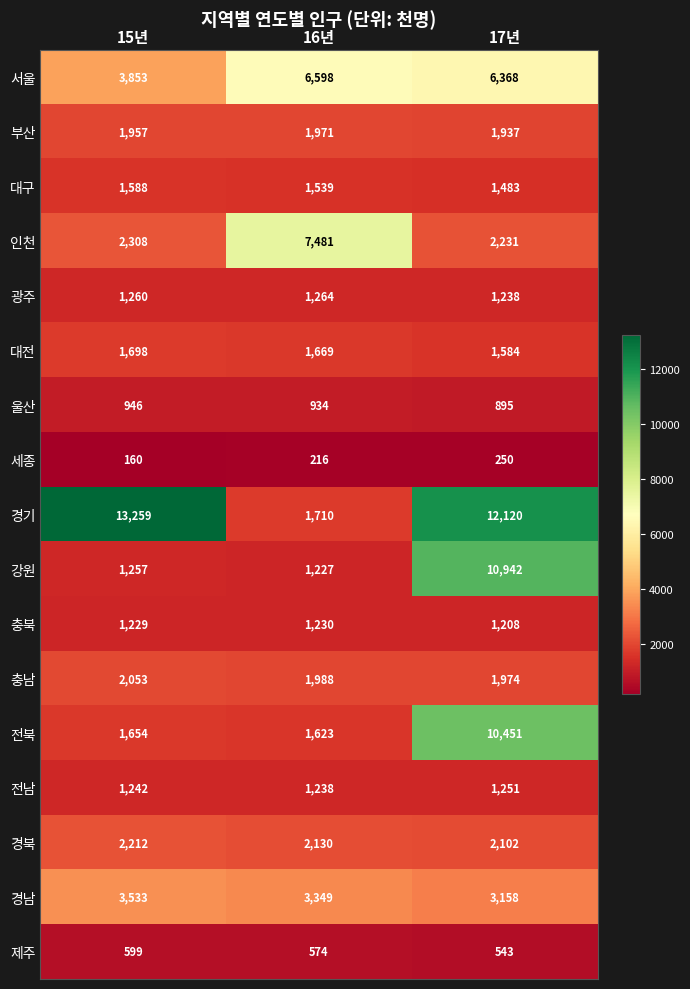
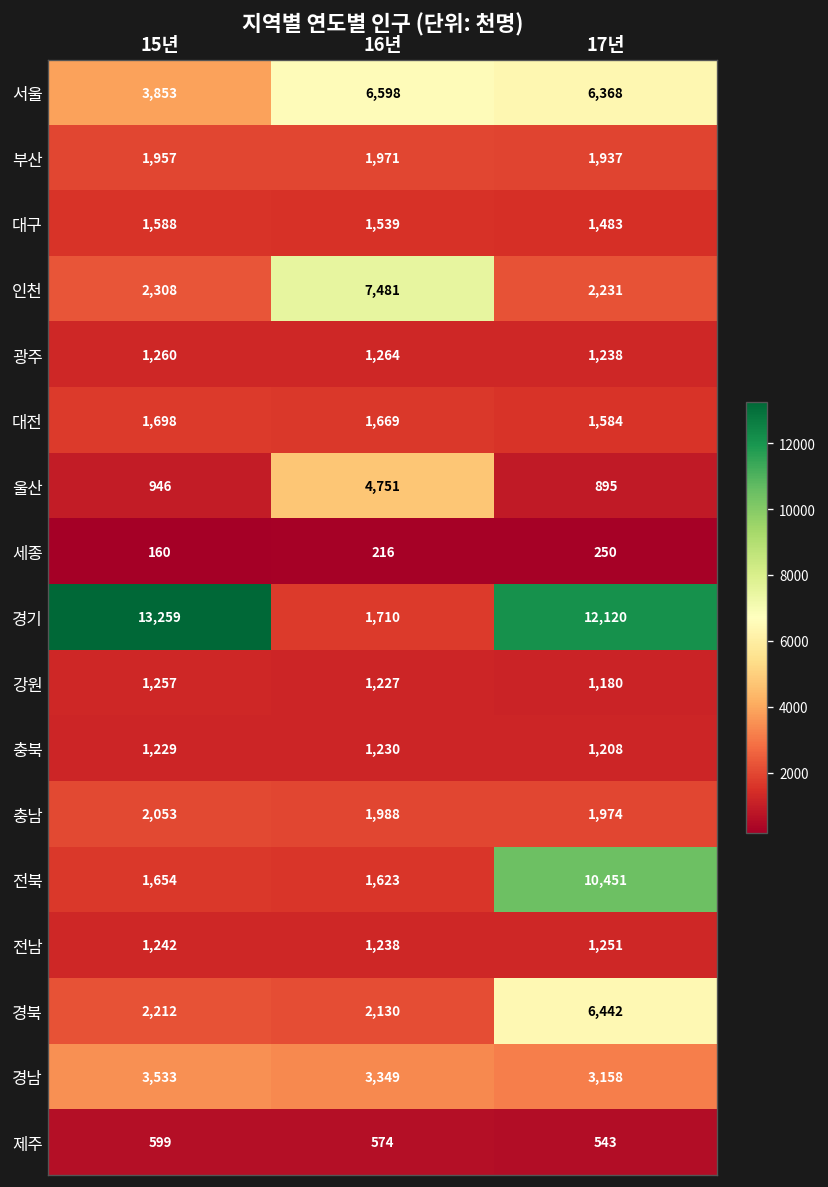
  {
    "서울": {
      "15년": "3,853",
      "16년": "6,598",
      "17년": "6,368"
    },
    "부산": {
      "15년": "1,957",
      "16년": "1,971",
      "17년": "1,937"
    },
    "대구": {
      "15년": "1,588",
      "16년": "1,539",
      "17년": "1,483"
    },
    "인천": {
      "15년": "2,308",
      "16년": "7,481",
      "17년": "2,231"
    },
    "광주": {
      "15년": "1,260",
      "16년": "1,264",
      "17년": "1,238"
    },
    "대전": {
      "15년": "1,698",
      "16년": "1,669",
      "17년": "1,584"
    },
    "울산": {
      "15년": "946",
-     "16년": "934",
+     "16년": "4,751",
      "17년": "895"
    },
    "세종": {
      "15년": "160",
      "16년": "216",
      "17년": "250"
    },
    "경기": {
      "15년": "13,259",
      "16년": "1,710",
      "17년": "12,120"
    },
    "강원": {
      "15년": "1,257",
      "16년": "1,227",
-     "17년": "10,942"
+     "17년": "1,180"
    },
    "충북": {
      "15년": "1,229",
      "16년": "1,230",
      "17년": "1,208"
    },
    "충남": {
      "15년": "2,053",
      "16년": "1,988",
      "17년": "1,974"
    },
    "전북": {
      "15년": "1,654",
      "16년": "1,623",
      "17년": "10,451"
    },
    "전남": {
      "15년": "1,242",
      "16년": "1,238",
      "17년": "1,251"
    },
    "경북": {
      "15년": "2,212",
      "16년": "2,130",
-     "17년": "2,102"
+     "17년": "6,442"
    },
    "경남": {
      "15년": "3,533",
      "16년": "3,349",
      "17년": "3,158"
    },
    "제주": {
      "15년": "599",
      "16년": "574",
      "17년": "543"
    }
  }
